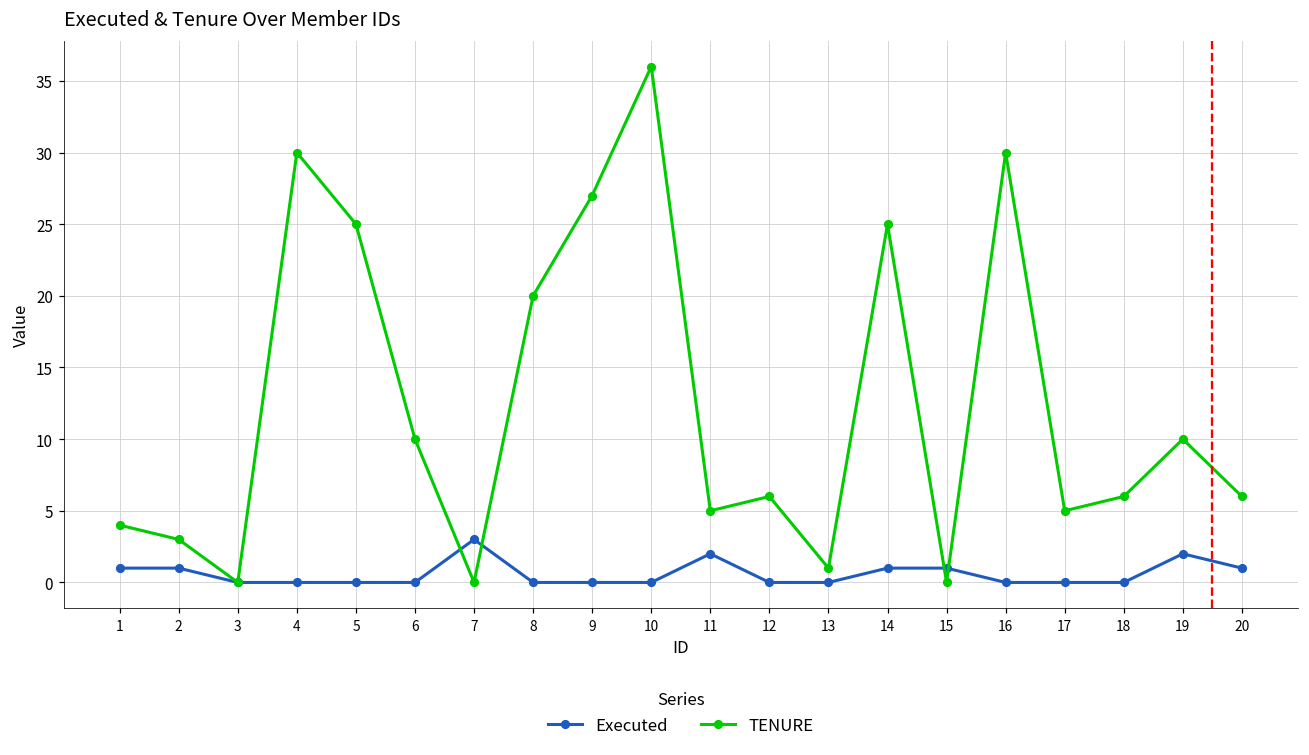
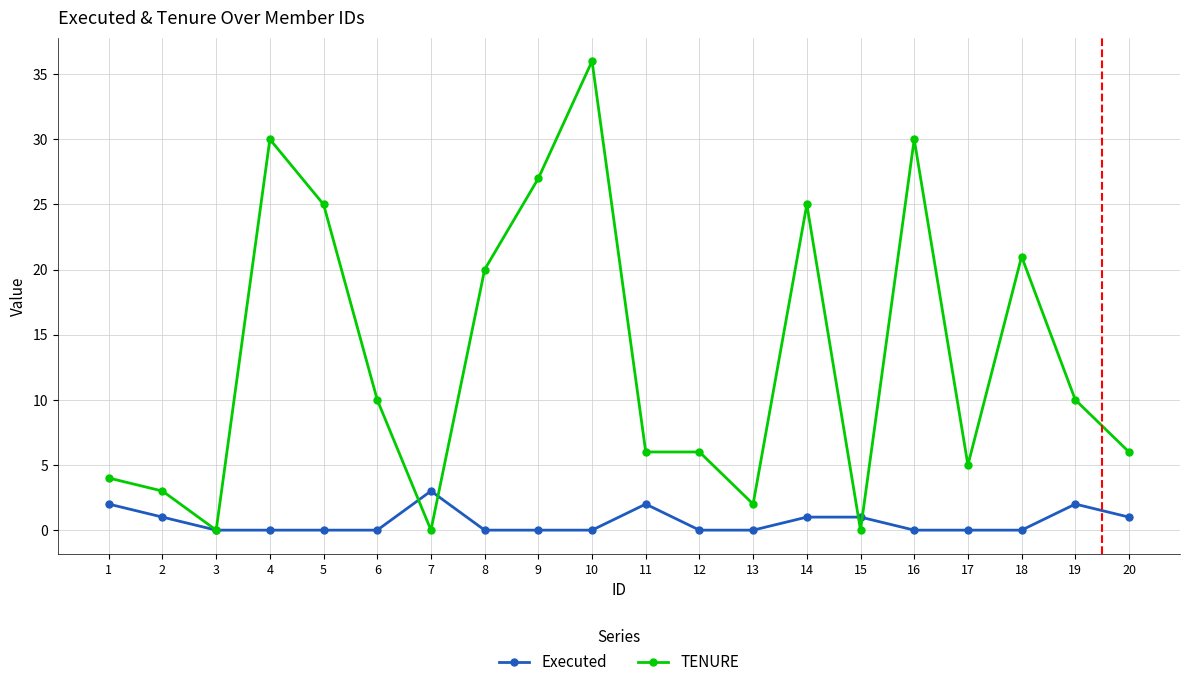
  {
    "Executed": {
-     "1": 1,
+     "1": 2,
      "2": 1,
      "4": 0,
      "5": 0,
      "6": 0,
      "7": 3,
      "8": 0,
      "9": 0,
      "10": 0,
      "11": 2,
      "12": 0,
      "13": 0,
      "14": 1,
      "15": 1,
      "16": 0,
      "17": 0,
      "18": 0,
      "19": 2,
      "20": 1
    },
    "TENURE": {
      "1": 4,
      "2": 3,
      "4": 30,
      "5": 25,
      "6": 10,
      "7": 0,
      "8": 20,
      "9": 27,
      "10": 36,
-     "11": 5,
+     "11": 6,
      "12": 6,
-     "13": 1,
+     "13": 2,
      "14": 25,
      "15": 0,
      "16": 30,
      "17": 5,
-     "18": 6,
+     "18": 21,
      "19": 10,
      "20": 6
    }
  }
